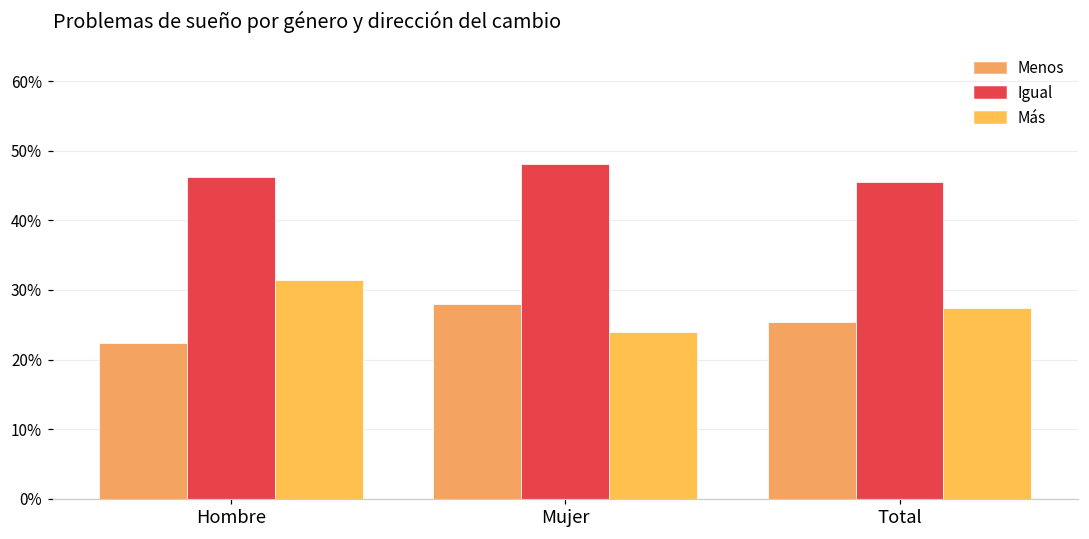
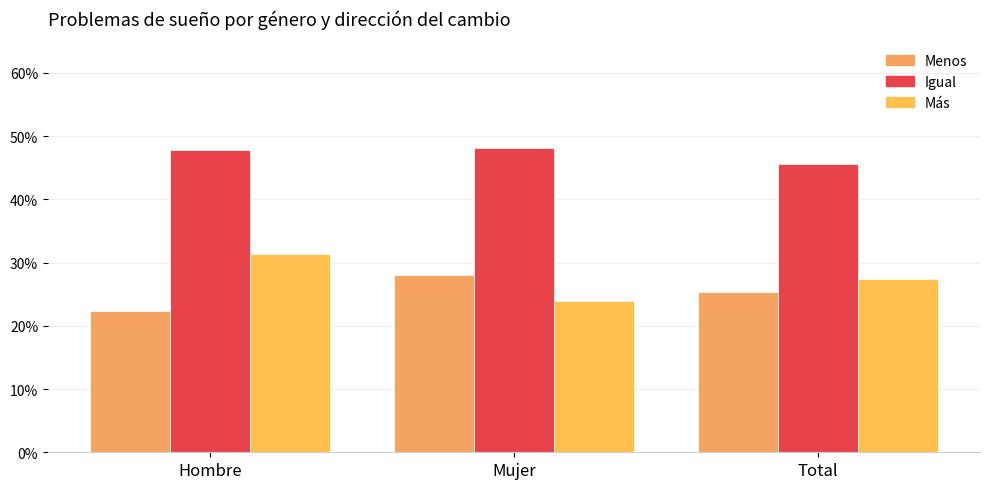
  {
    "Igual": {
-     "Hombre": "46%",
+     "Hombre": "48%",
      "Mujer": "48%",
      "Total": "46%"
    }
  }
